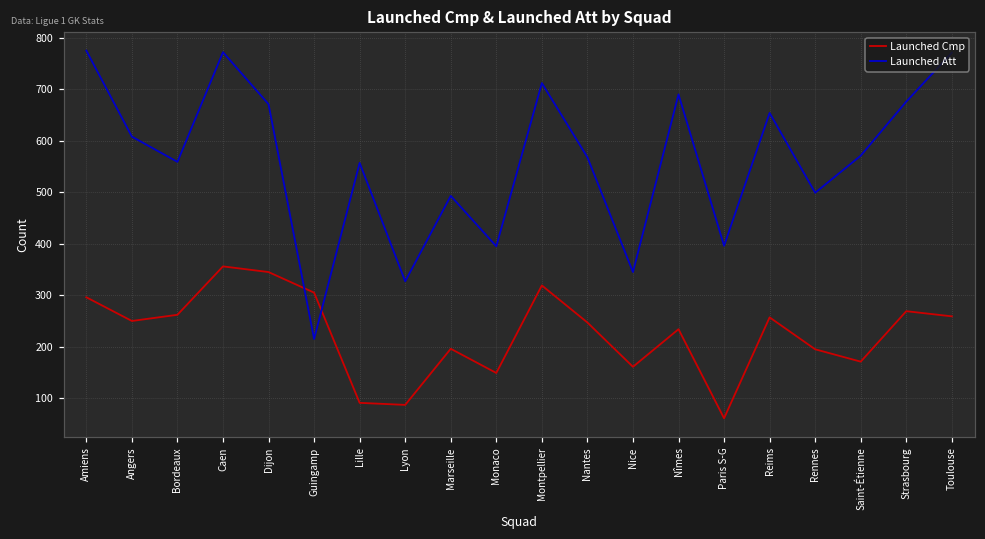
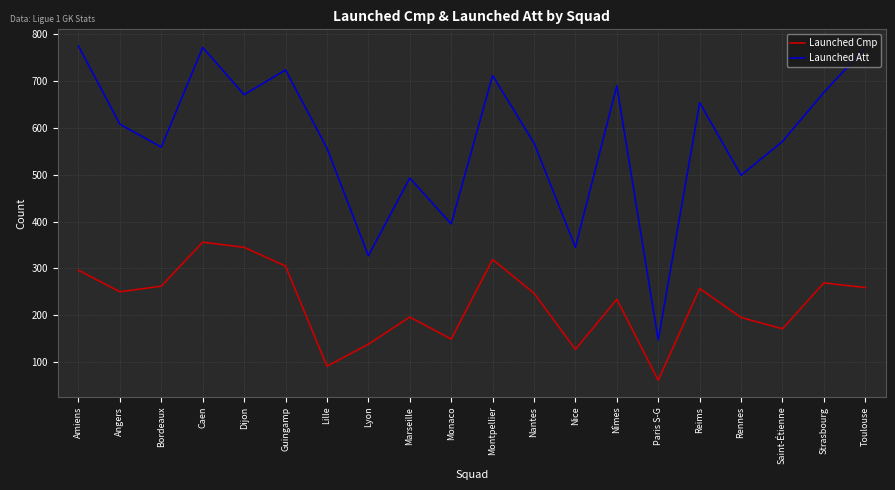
  {
    "Launched Cmp": {
      "Amiens": 300,
      "Angers": 250,
      "Bordeaux": 260,
      "Caen": 360,
      "Dijon": 350,
      "Guingamp": 310,
      "Lille": 90,
-     "Lyon": 90,
+     "Lyon": 140,
      "Marseille": 200,
      "Monaco": 150,
      "Montpellier": 320,
      "Nantes": 250,
-     "Nice": 160,
+     "Nice": 130,
      "Nîmes": 230,
      "Paris S-G": 60,
      "Reims": 260,
      "Rennes": 200,
      "Saint-Étienne": 170,
      "Strasbourg": 270,
      "Toulouse": 260
    },
    "Launched Att": {
      "Amiens": 780,
      "Angers": 610,
      "Bordeaux": 560,
      "Caen": 770,
      "Dijon": 670,
-     "Guingamp": 220,
+     "Guingamp": 720,
      "Lille": 560,
      "Lyon": 330,
      "Marseille": 490,
      "Monaco": 400,
      "Montpellier": 710,
      "Nantes": 570,
      "Nice": 350,
      "Nîmes": 690,
-     "Paris S-G": 400,
+     "Paris S-G": 150,
      "Reims": 650,
      "Rennes": 500,
      "Saint-Étienne": 570,
      "Strasbourg": 680
    }
  }
